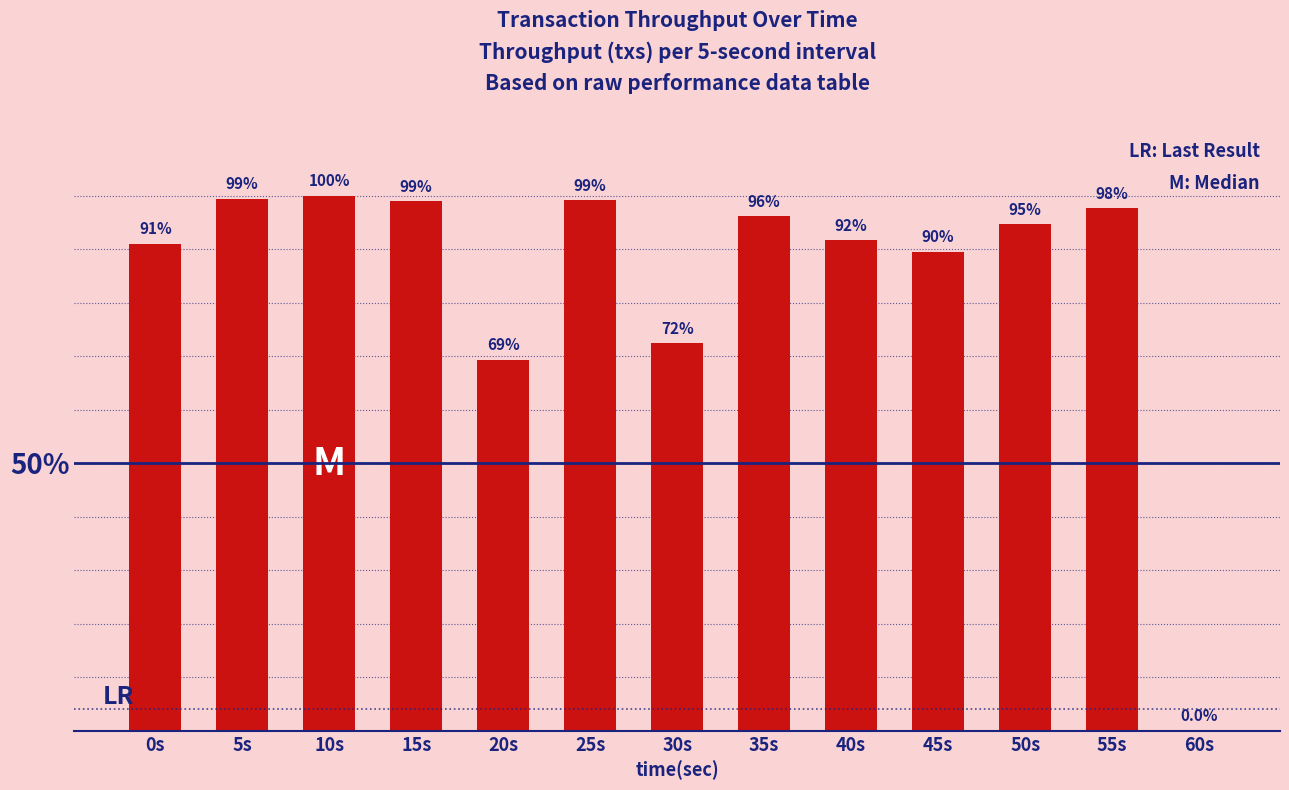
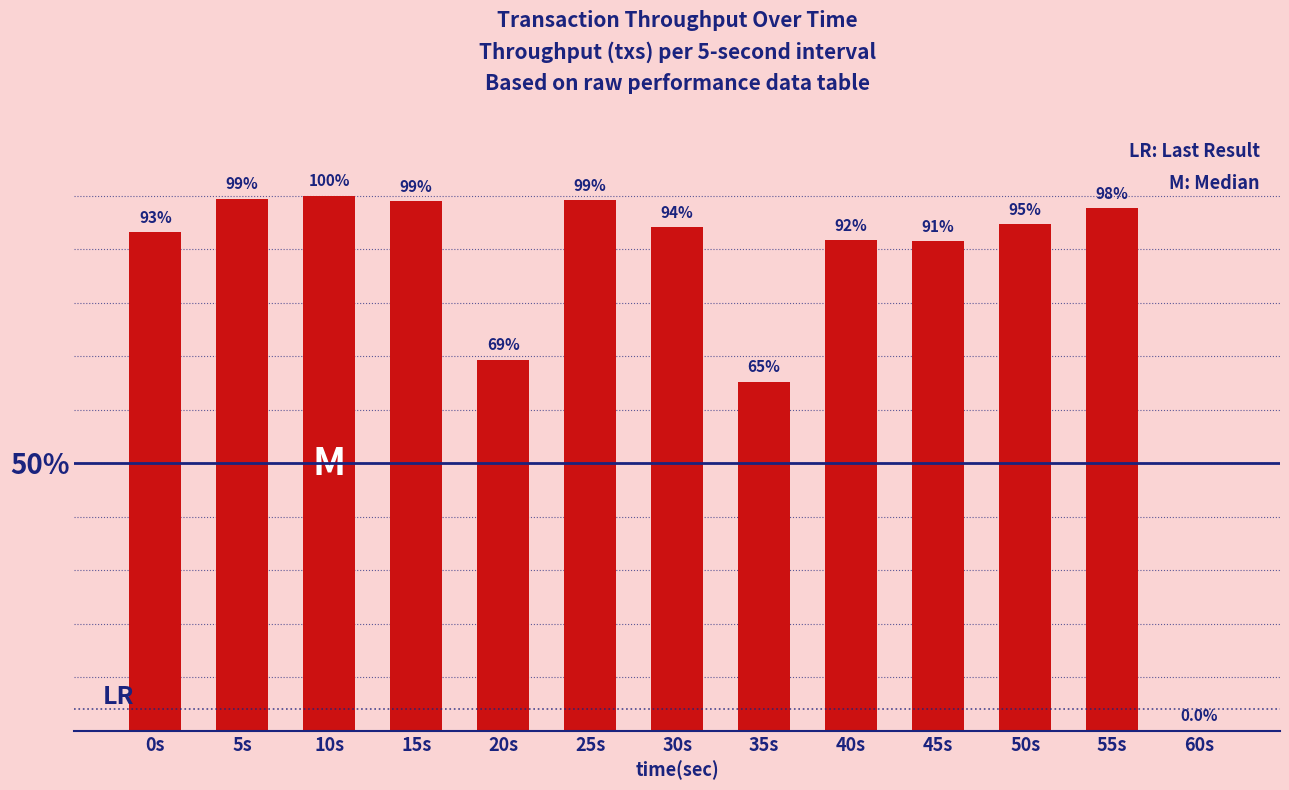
  {
-   "0s": "91%",
+   "0s": "93%",
    "5s": "99%",
    "10s": "100%",
    "15s": "99%",
    "20s": "69%",
    "25s": "99%",
-   "30s": "72%",
-   "35s": "96%",
+   "30s": "94%",
+   "35s": "65%",
    "40s": "92%",
-   "45s": "90%",
+   "45s": "91%",
    "50s": "95%",
    "55s": "98%",
    "60s": "0.0%"
  }
